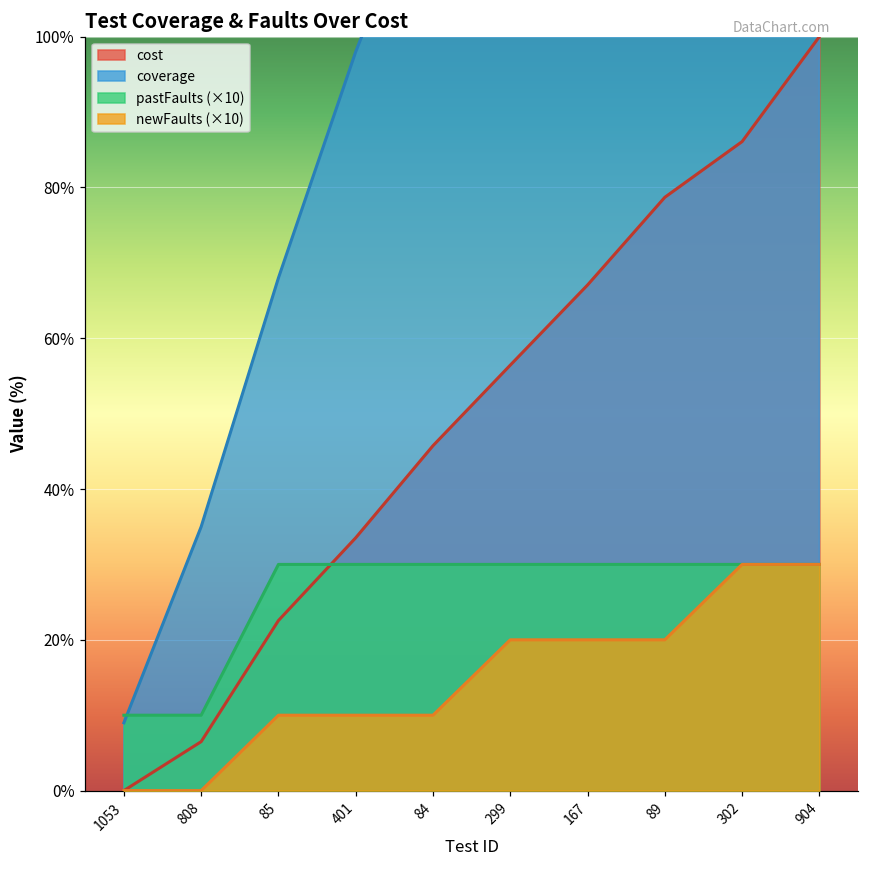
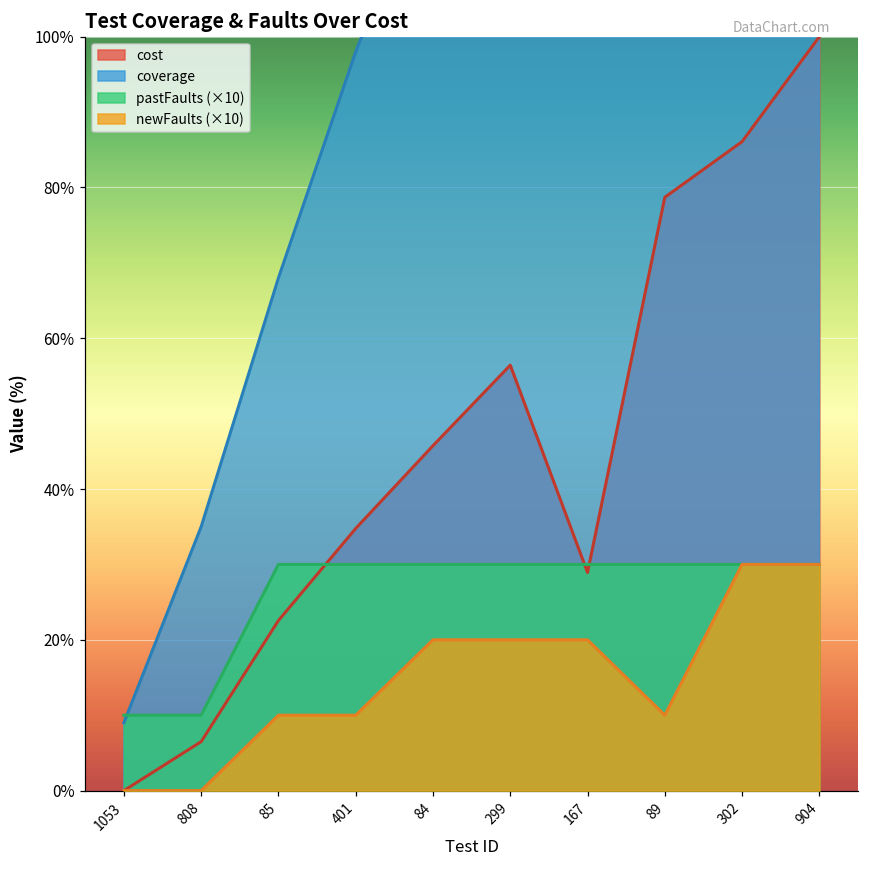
  {
    "cost": {
      "808": "6%",
      "85": "23%",
-     "401": "34%",
+     "401": "35%",
      "84": "46%",
      "299": "56%",
-     "167": "67%",
+     "167": "29%",
      "89": "79%",
      "302": "86%",
      "904": "100%"
    },
    "coverage": {
      "1053": "9%",
      "808": "35%",
      "85": "68%",
      "401": "98%"
    },
    "pastFaults (×10)": {
      "1053": "10%",
      "808": "10%",
      "85": "30%",
      "401": "30%",
      "84": "30%",
      "299": "30%",
      "167": "30%",
      "89": "30%"
    },
    "newFaults (×10)": {
      "808": "0%",
      "85": "10%",
      "401": "10%",
-     "84": "10%",
+     "84": "20%",
      "299": "20%",
      "167": "20%",
-     "89": "20%"
+     "89": "10%"
    }
  }
